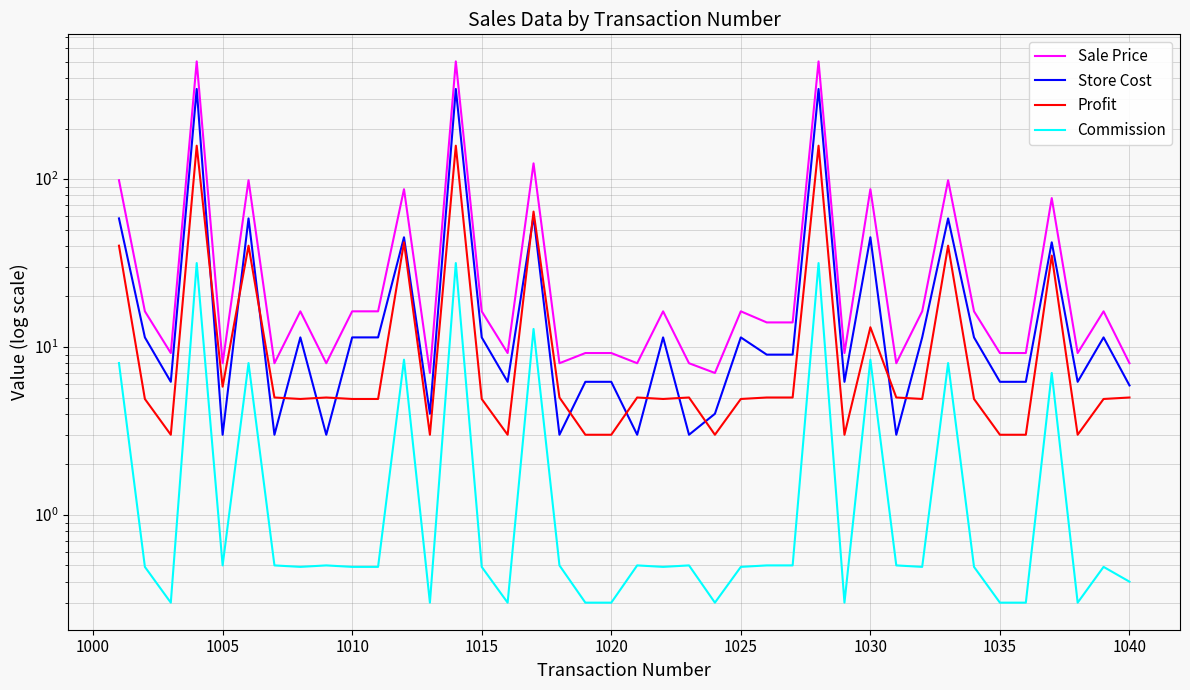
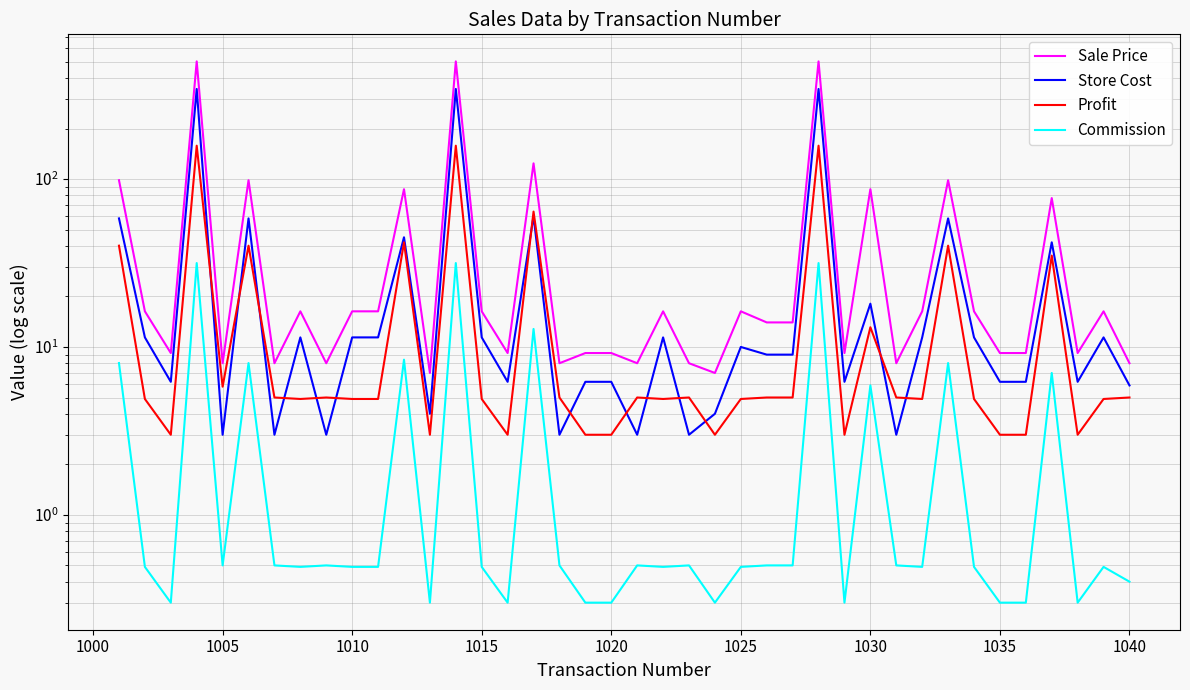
  {
    "Sale Price": {
      "1005": 8,
      "1010": 16,
      "1015": 16,
      "1020": 9,
      "1025": 16,
      "1030": 90,
      "1035": 9,
      "1040": 8
    },
    "Store Cost": {
      "1005": 3,
      "1010": 11,
      "1015": 11,
      "1020": 6,
-     "1025": 11,
-     "1030": 45,
+     "1025": 10,
+     "1030": 18,
      "1035": 6,
      "1040": 6
    },
    "Profit": {
      "1005": 5.8,
      "1010": 4.9,
      "1015": 4.9,
      "1020": 3.0,
      "1025": 4.9,
      "1030": 13,
      "1035": 3.0,
      "1040": 5.0
    },
    "Commission": {
      "1005": 0.5,
      "1010": 0.5,
      "1015": 0.5,
      "1020": 0.3,
      "1025": 0.5,
-     "1030": 8,
+     "1030": 5.9,
      "1035": 0.3,
      "1040": 0.4
    }
  }
